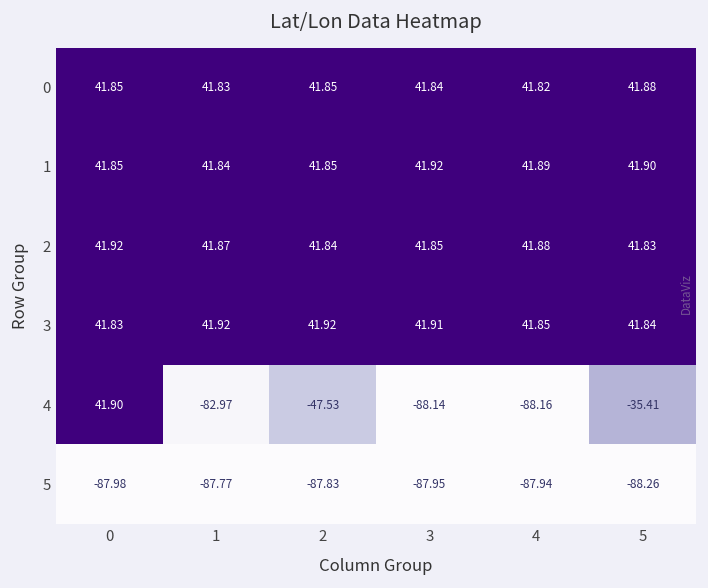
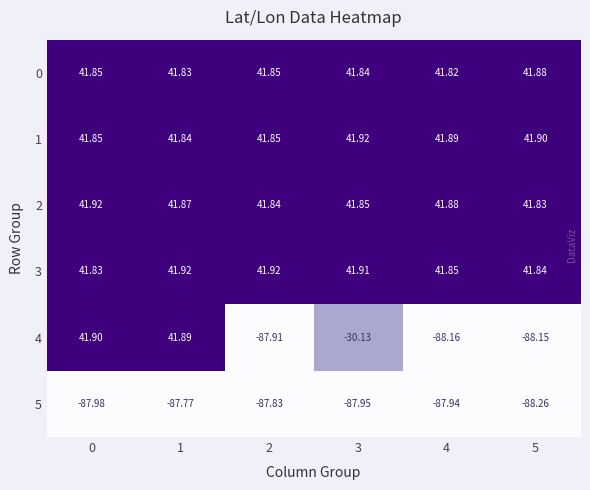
  {
    "0": {
      "0": 41.85,
      "1": 41.83,
      "2": 41.85,
      "3": 41.84,
      "4": 41.82,
      "5": 41.88
    },
    "1": {
      "0": 41.85,
      "1": 41.84,
      "2": 41.85,
      "3": 41.92,
      "4": 41.89,
      "5": 41.90
    },
    "2": {
      "0": 41.92,
      "1": 41.87,
      "2": 41.84,
      "3": 41.85,
      "4": 41.88,
      "5": 41.83
    },
    "3": {
      "0": 41.83,
      "1": 41.92,
      "2": 41.92,
      "3": 41.91,
      "4": 41.85,
      "5": 41.84
    },
    "4": {
      "0": 41.90,
-     "1": -82.97,
-     "2": -47.53,
-     "3": -88.14,
+     "1": 41.89,
+     "2": -87.91,
+     "3": -30.13,
      "4": -88.16,
-     "5": -35.41
+     "5": -88.15
    },
    "5": {
      "0": -87.98,
      "1": -87.77,
      "2": -87.83,
      "3": -87.95,
      "4": -87.94,
      "5": -88.26
    }
  }
